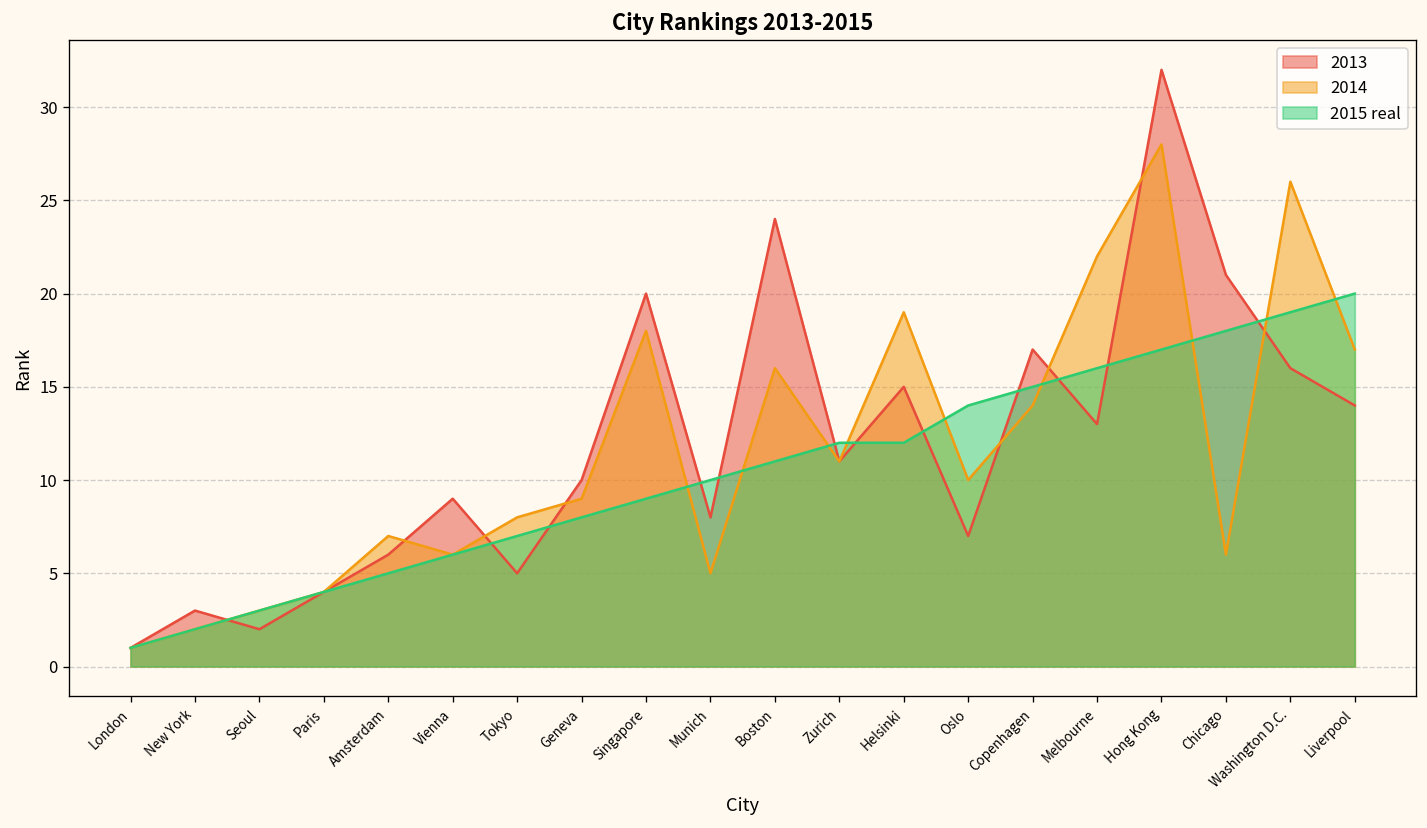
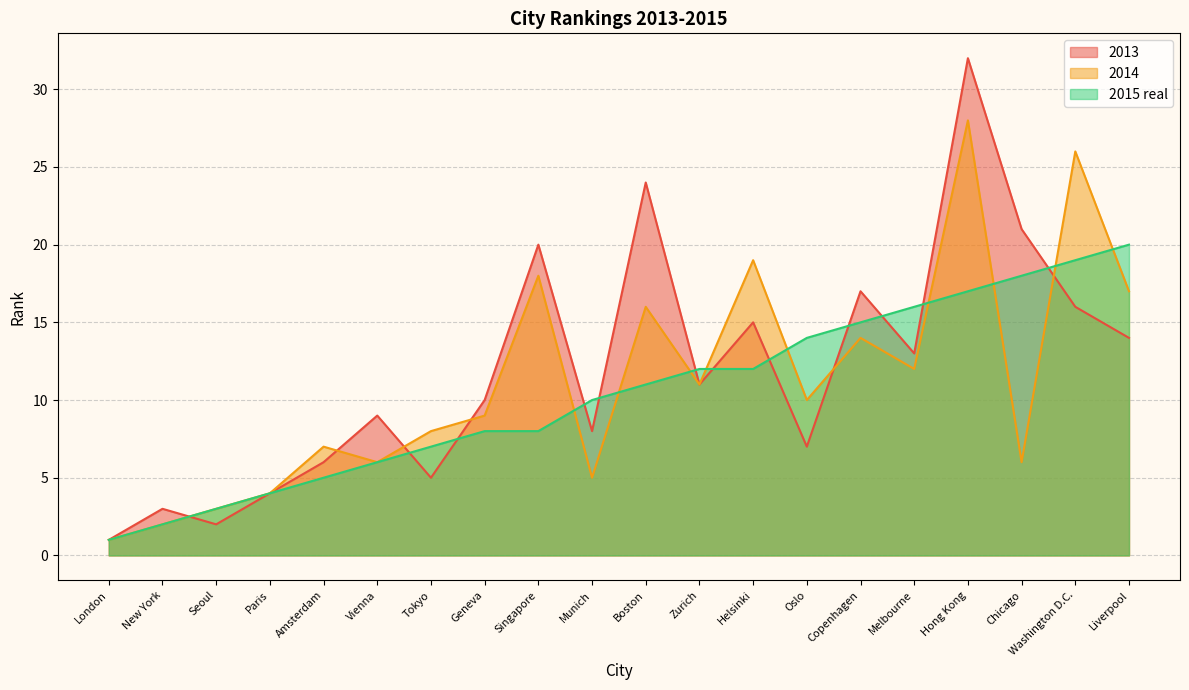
  {
    "2013": {
      "New York": 3,
      "Seoul": 2,
      "Amsterdam": 6,
      "Vienna": 9,
      "Tokyo": 5,
      "Geneva": 10,
      "Singapore": 20,
      "Munich": 8,
      "Boston": 24,
      "Helsinki": 15,
      "Oslo": 7,
      "Copenhagen": 17,
      "Melbourne": 13,
      "Hong Kong": 32,
      "Chicago": 21,
      "Washington D.C.": 16,
      "Liverpool": 14
    },
    "2014": {
      "Amsterdam": 7,
      "Tokyo": 8,
      "Geneva": 9,
      "Singapore": 18,
      "Munich": 5,
      "Boston": 16,
      "Helsinki": 19,
      "Oslo": 10,
      "Copenhagen": 14,
-     "Melbourne": 22,
+     "Melbourne": 12,
      "Hong Kong": 28,
      "Chicago": 6,
      "Washington D.C.": 26,
      "Liverpool": 17
    },
    "2015 real": {
      "Amsterdam": 5,
      "Tokyo": 7,
      "Geneva": 8,
-     "Singapore": 9,
+     "Singapore": 8,
      "Munich": 10,
      "Boston": 11,
      "Zurich": 12,
      "Helsinki": 12,
      "Oslo": 14,
      "Copenhagen": 15,
      "Melbourne": 16,
      "Hong Kong": 17,
      "Chicago": 18,
      "Washington D.C.": 19,
      "Liverpool": 20
    }
  }
